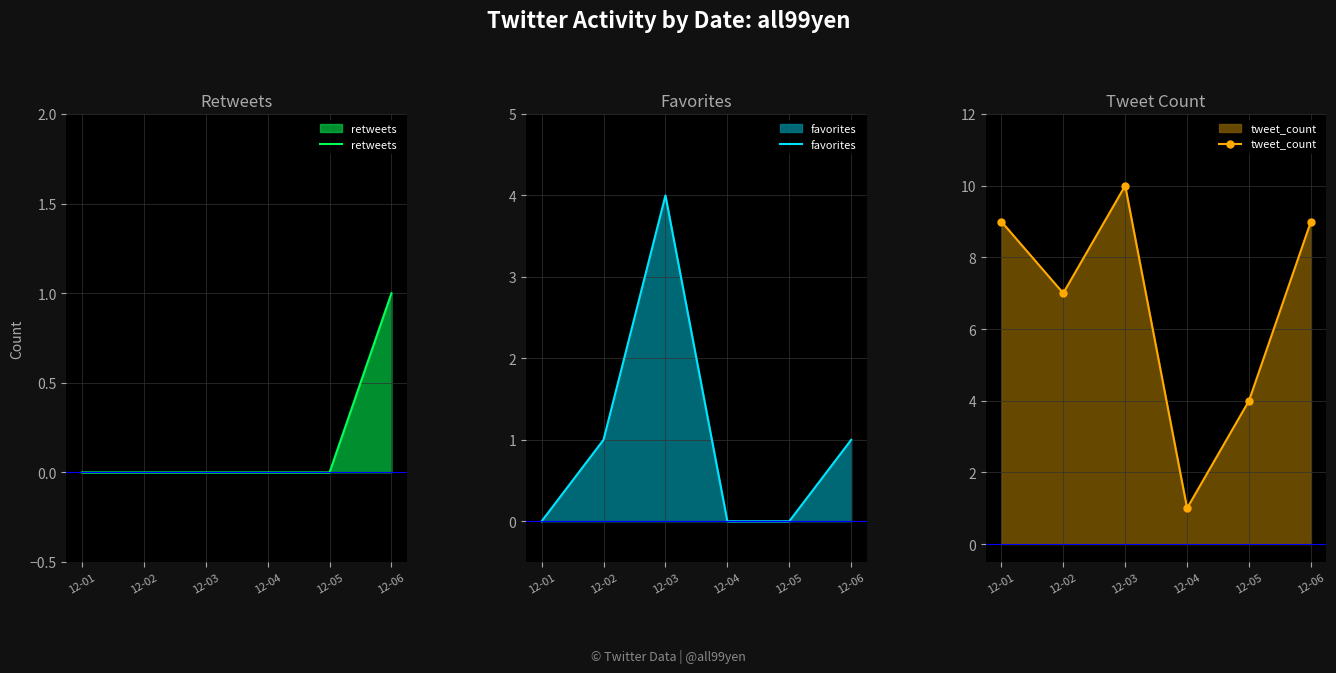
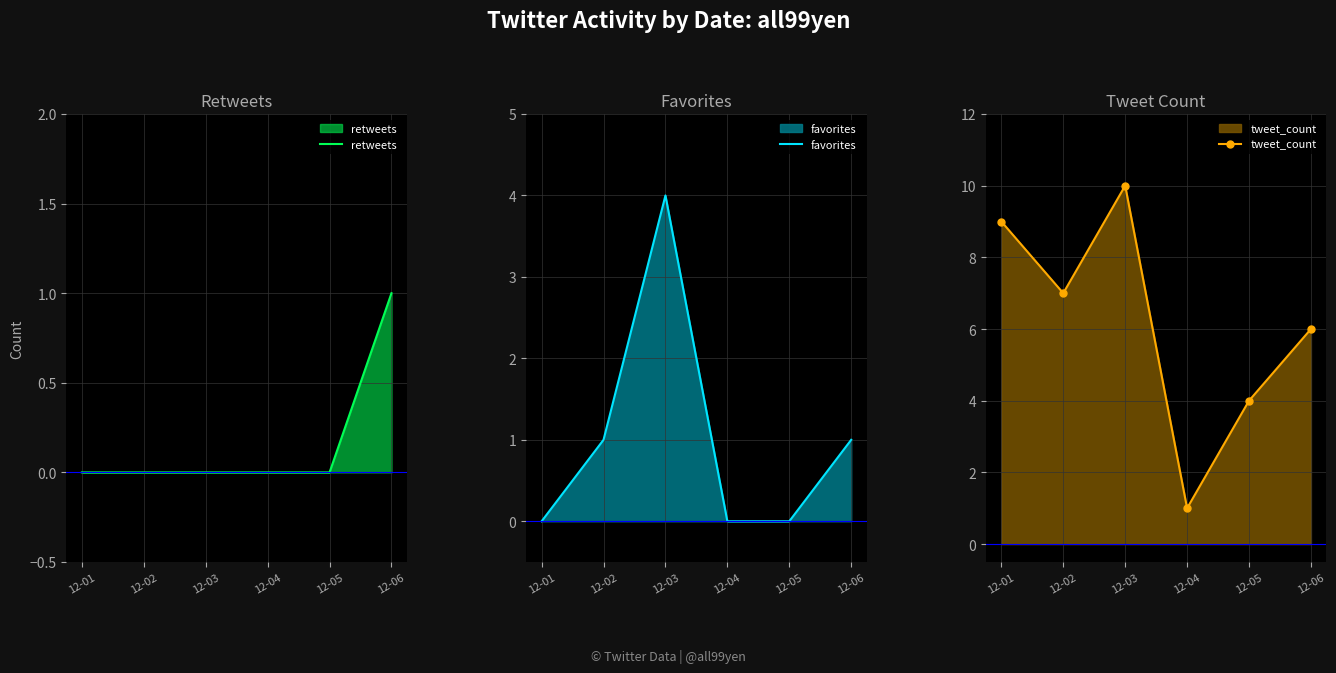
  {
    "Retweets": {
      "12-01": 0.00,
      "12-02": 0.00,
      "12-03": 0.00,
      "12-04": 0.00,
      "12-05": 0.00,
      "12-06": 1.00
    },
    "Favorites": {
      "12-01": 0.0,
      "12-02": 1.0,
      "12-03": 4.0,
      "12-04": 0.0,
      "12-05": 0.0,
      "12-06": 1.0
    },
    "Tweet Count": {
      "12-01": 9,
      "12-02": 7,
      "12-03": 10,
      "12-04": 1,
      "12-05": 4,
-     "12-06": 9
+     "12-06": 6
    }
  }
